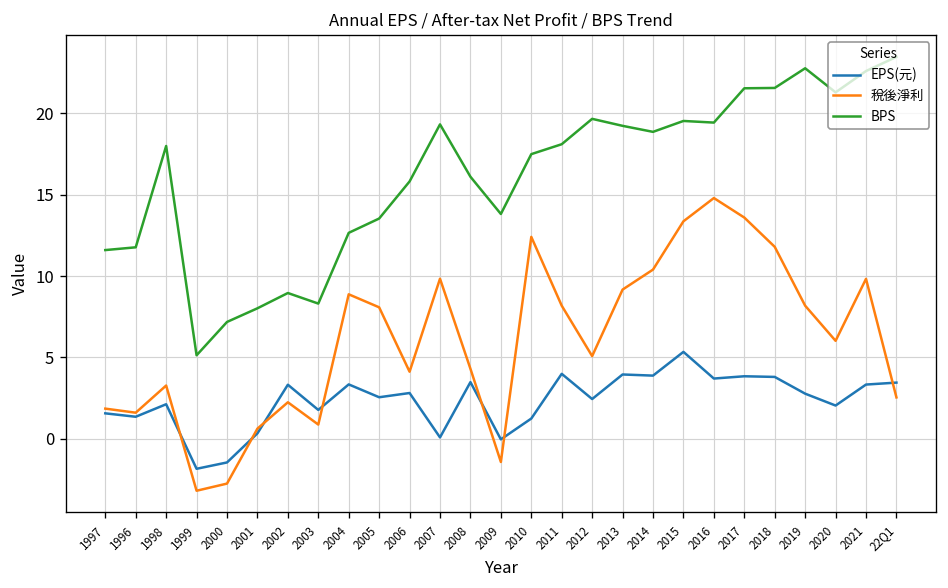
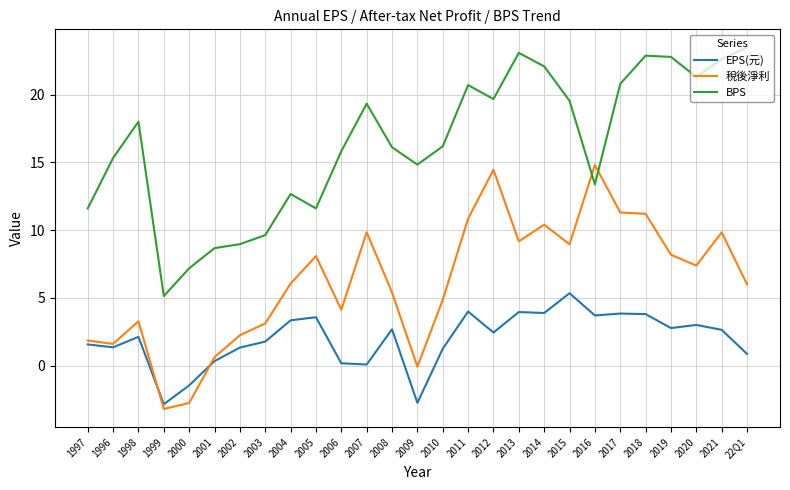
  {
    "EPS(元)": {
      "1997": 1.6,
      "1996": 1.4,
      "1998": 2.1,
-     "1999": -1.9,
+     "1999": -2.9,
      "2000": -1.5,
      "2001": 0.3,
-     "2002": 3.3,
+     "2002": 1.3,
      "2003": 1.8,
      "2004": 3.3,
-     "2005": 2.6,
-     "2006": 2.8,
+     "2005": 3.6,
+     "2006": 0.2,
      "2007": 0.1,
-     "2008": 3.5,
-     "2009": 0.0,
+     "2008": 2.7,
+     "2009": -2.8,
      "2010": 1.2,
      "2011": 4.0,
      "2012": 2.4,
      "2013": 4.0,
      "2014": 3.9,
      "2015": 5.3,
      "2016": 3.7,
      "2017": 3.8,
      "2018": 3.8,
      "2019": 2.8,
-     "2020": 2.0,
-     "2021": 3.3,
-     "22Q1": 3.5
+     "2020": 3.0,
+     "2021": 2.6,
+     "22Q1": 0.9
    },
    "稅後淨利": {
      "1997": 1.9,
      "1996": 1.6,
      "1998": 3.3,
      "1999": -3.2,
      "2000": -2.8,
      "2001": 0.6,
      "2002": 2.2,
-     "2003": 0.9,
-     "2004": 8.9,
+     "2003": 3.1,
+     "2004": 6.1,
      "2005": 8.1,
      "2006": 4.1,
      "2007": 9.8,
-     "2008": 4.3,
-     "2009": -1.4,
-     "2010": 12.4,
-     "2011": 8.2,
-     "2012": 5.1,
+     "2008": 5.4,
+     "2009": -0.1,
+     "2010": 4.9,
+     "2011": 10.8,
+     "2012": 14.5,
      "2013": 9.2,
      "2014": 10.4,
-     "2015": 13.4,
+     "2015": 9.0,
      "2016": 14.8,
-     "2017": 13.6,
-     "2018": 11.8,
+     "2017": 11.3,
+     "2018": 11.2,
      "2019": 8.2,
-     "2020": 6.0,
+     "2020": 7.4,
      "2021": 9.8,
-     "22Q1": 2.5
+     "22Q1": 6.0
    },
    "BPS": {
      "1997": 11.6,
-     "1996": 11.8,
+     "1996": 15.3,
      "1998": 18.0,
      "1999": 5.1,
      "2000": 7.2,
-     "2001": 8.0,
+     "2001": 8.7,
      "2002": 9.0,
-     "2003": 8.3,
+     "2003": 9.6,
      "2004": 12.7,
-     "2005": 13.5,
+     "2005": 11.6,
      "2006": 15.8,
      "2007": 19.3,
      "2008": 16.1,
-     "2009": 13.8,
-     "2010": 17.5,
-     "2011": 18.1,
+     "2009": 14.8,
+     "2010": 16.2,
+     "2011": 20.7,
      "2012": 19.7,
-     "2013": 19.2,
-     "2014": 18.9,
+     "2013": 23.1,
+     "2014": 22.1,
      "2015": 19.5,
-     "2016": 19.4,
-     "2017": 21.6,
-     "2018": 21.6,
+     "2016": 13.4,
+     "2017": 20.8,
+     "2018": 22.9,
      "2019": 22.8
    }
  }
